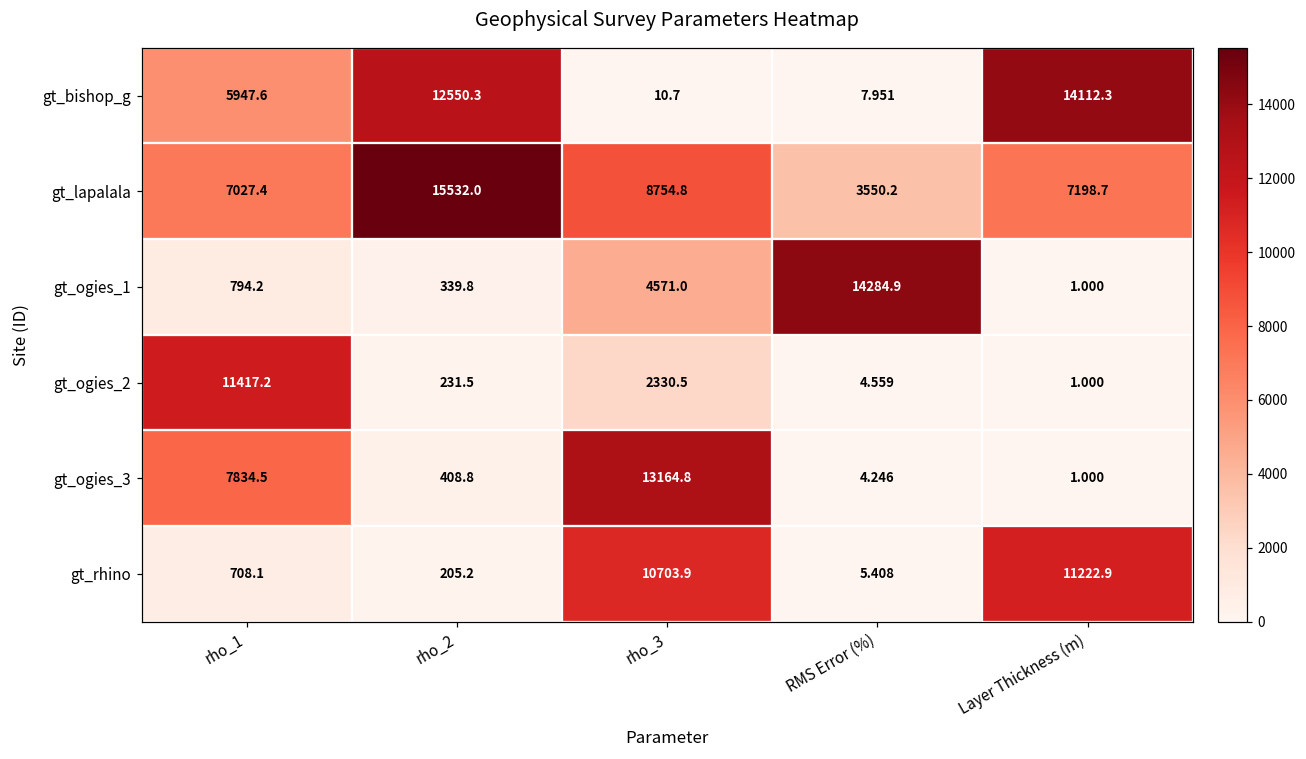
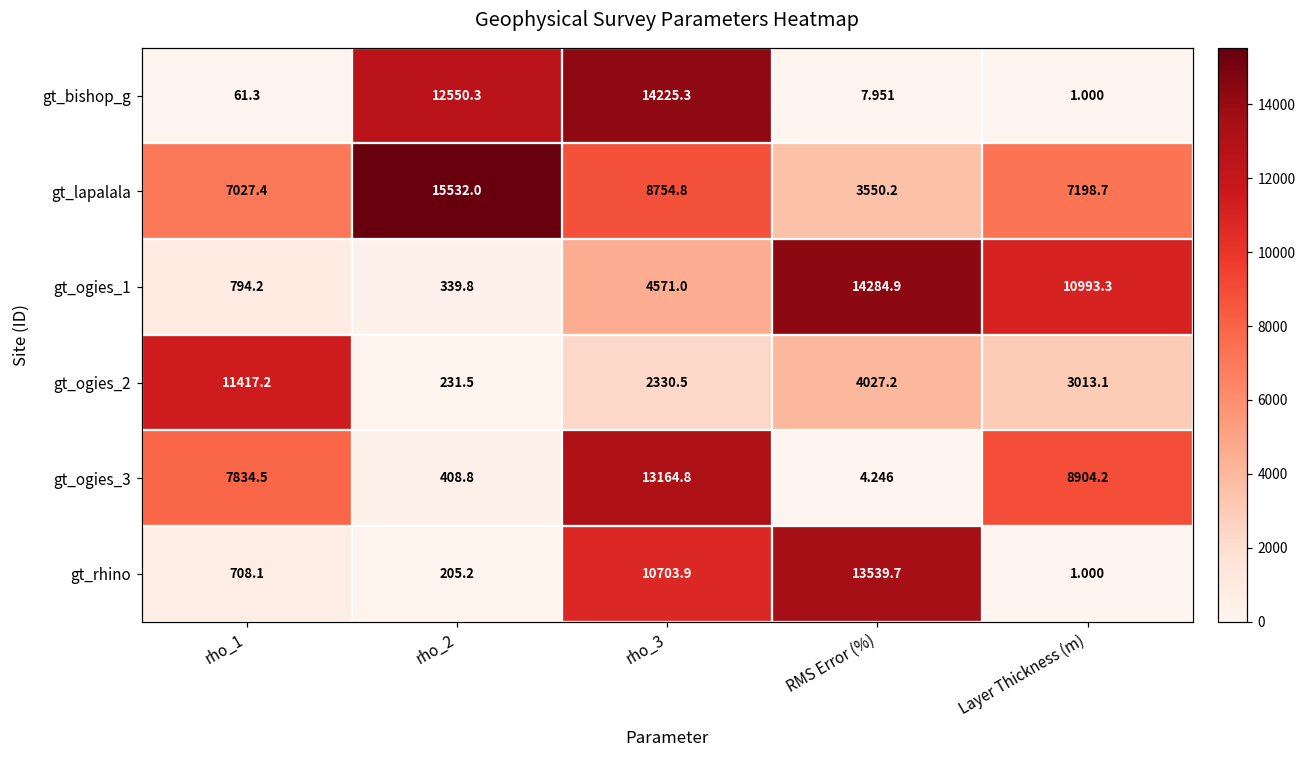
  {
    "gt_bishop_g": {
-     "rho_1": 5947.6,
+     "rho_1": 61.3,
      "rho_2": 12550.3,
-     "rho_3": 10.7,
+     "rho_3": 14225.3,
      "RMS Error (%)": 7.951,
-     "Layer Thickness (m)": 14112.3
+     "Layer Thickness (m)": 1.000
    },
    "gt_lapalala": {
      "rho_1": 7027.4,
      "rho_2": 15532.0,
      "rho_3": 8754.8,
      "RMS Error (%)": 3550.2,
      "Layer Thickness (m)": 7198.7
    },
    "gt_ogies_1": {
      "rho_1": 794.2,
      "rho_2": 339.8,
      "rho_3": 4571.0,
      "RMS Error (%)": 14284.9,
-     "Layer Thickness (m)": 1.000
+     "Layer Thickness (m)": 10993.3
    },
    "gt_ogies_2": {
      "rho_1": 11417.2,
      "rho_2": 231.5,
      "rho_3": 2330.5,
-     "RMS Error (%)": 4.559,
-     "Layer Thickness (m)": 1.000
+     "RMS Error (%)": 4027.2,
+     "Layer Thickness (m)": 3013.1
    },
    "gt_ogies_3": {
      "rho_1": 7834.5,
      "rho_2": 408.8,
      "rho_3": 13164.8,
      "RMS Error (%)": 4.246,
-     "Layer Thickness (m)": 1.000
+     "Layer Thickness (m)": 8904.2
    },
    "gt_rhino": {
      "rho_1": 708.1,
      "rho_2": 205.2,
      "rho_3": 10703.9,
-     "RMS Error (%)": 5.408,
-     "Layer Thickness (m)": 11222.9
+     "RMS Error (%)": 13539.7,
+     "Layer Thickness (m)": 1.000
    }
  }
